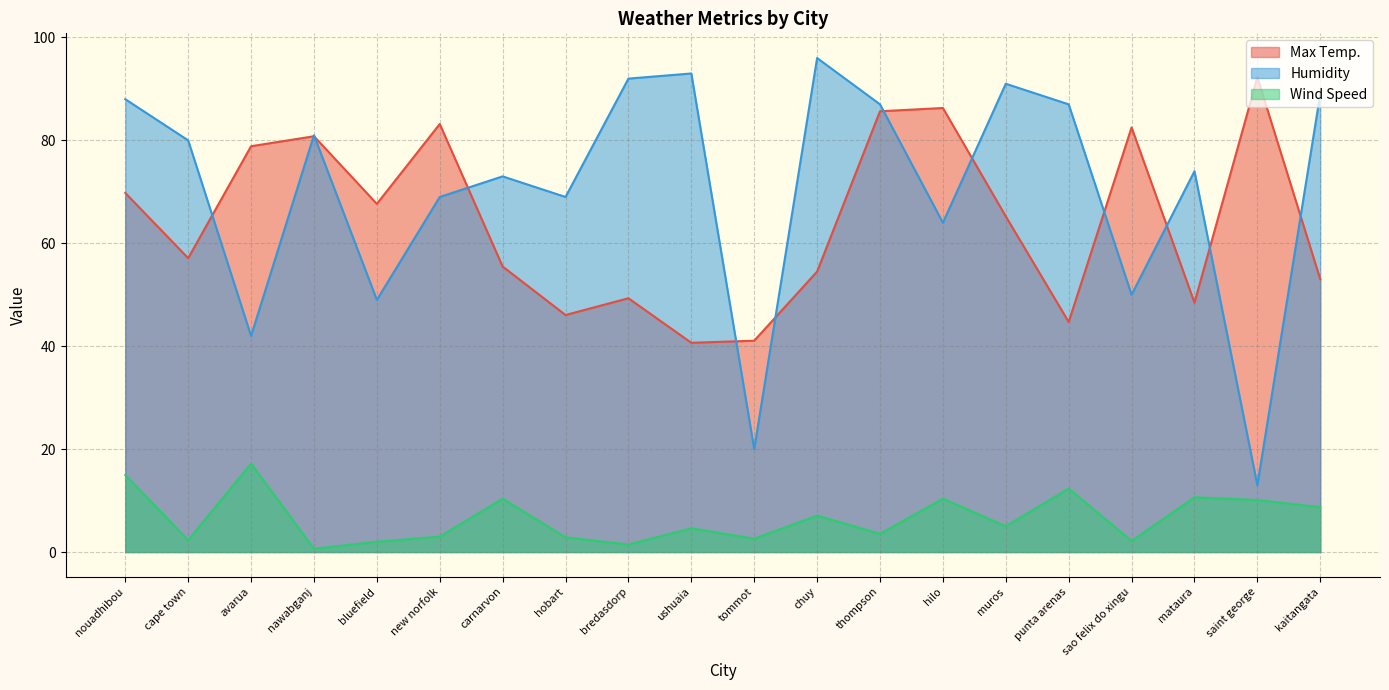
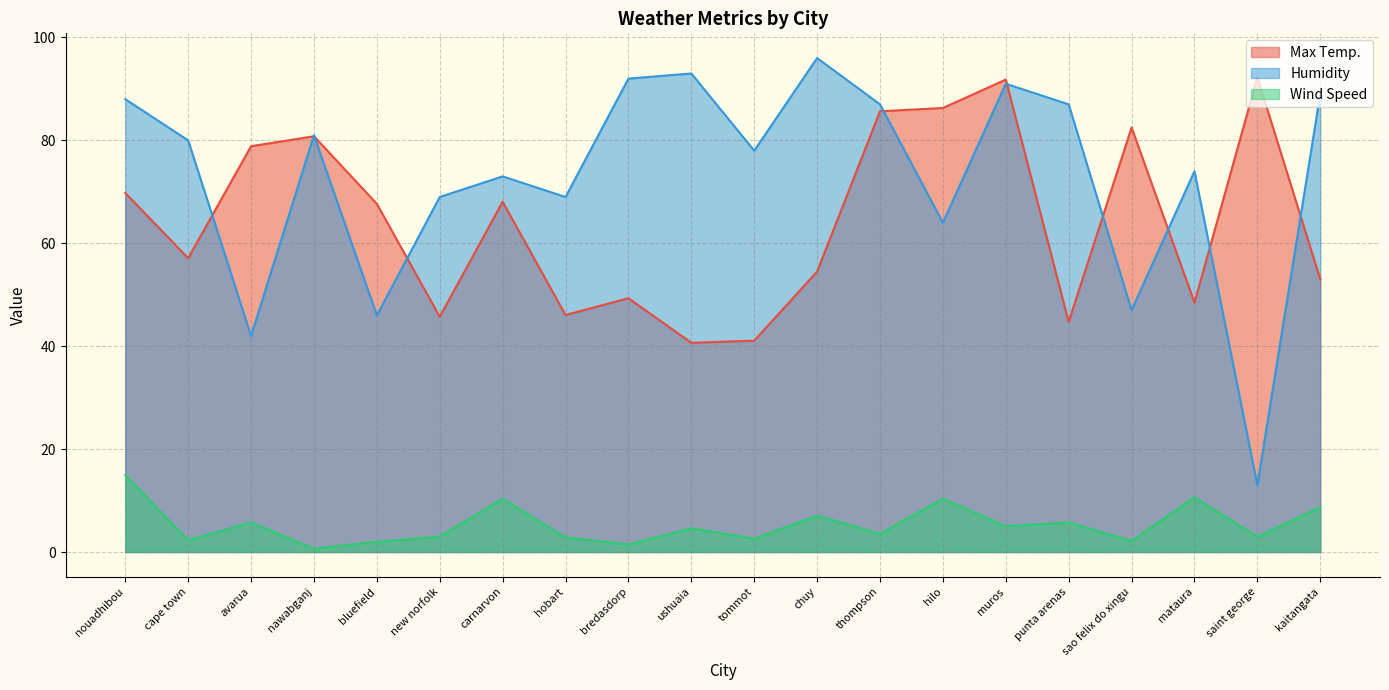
  {
    "Max Temp.": {
      "nouadhibou": 70,
      "cape town": 57,
      "avarua": 79,
      "bluefield": 68,
-     "new norfolk": 83,
-     "carnarvon": 55,
+     "new norfolk": 46,
+     "carnarvon": 68,
      "hobart": 46,
      "bredasdorp": 49,
      "ushuaia": 41,
      "tommot": 41,
      "chuy": 55,
      "thompson": 86,
      "hilo": 86,
-     "muros": 65,
+     "muros": 92,
      "punta arenas": 45,
      "sao felix do xingu": 83,
      "mataura": 48,
      "kaitangata": 53
    },
    "Humidity": {
      "nouadhibou": 88,
      "cape town": 80,
      "avarua": 42,
-     "bluefield": 49,
+     "bluefield": 46,
      "new norfolk": 69,
      "carnarvon": 73,
      "hobart": 69,
      "bredasdorp": 92,
      "ushuaia": 93,
-     "tommot": 20,
+     "tommot": 78,
      "chuy": 96,
      "thompson": 87,
      "hilo": 64,
      "muros": 91,
      "punta arenas": 87,
-     "sao felix do xingu": 50,
+     "sao felix do xingu": 47,
      "mataura": 74,
      "saint george": 13
    },
    "Wind Speed": {
      "nouadhibou": 15,
      "cape town": 2,
-     "avarua": 17,
+     "avarua": 6,
      "nawabganj": 1,
      "bluefield": 2,
      "new norfolk": 3,
      "carnarvon": 10,
      "hobart": 3,
      "bredasdorp": 1,
      "ushuaia": 5,
      "tommot": 3,
      "chuy": 7,
      "thompson": 4,
      "hilo": 10,
      "muros": 5,
-     "punta arenas": 12,
+     "punta arenas": 6,
      "sao felix do xingu": 2,
      "mataura": 11,
-     "saint george": 10,
+     "saint george": 3,
      "kaitangata": 9
    }
  }
